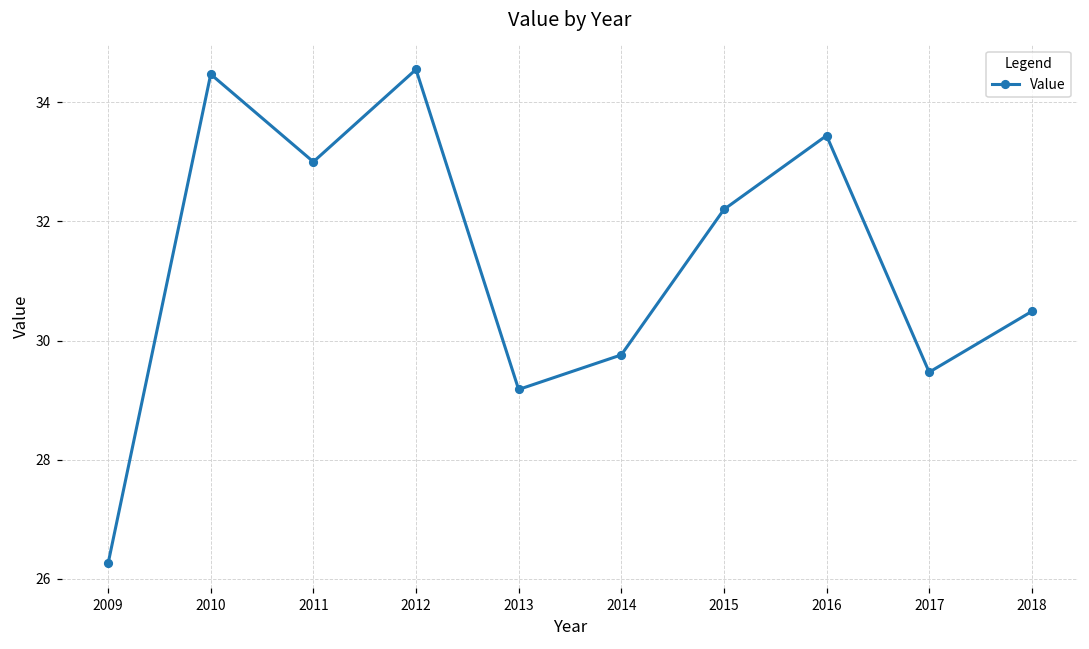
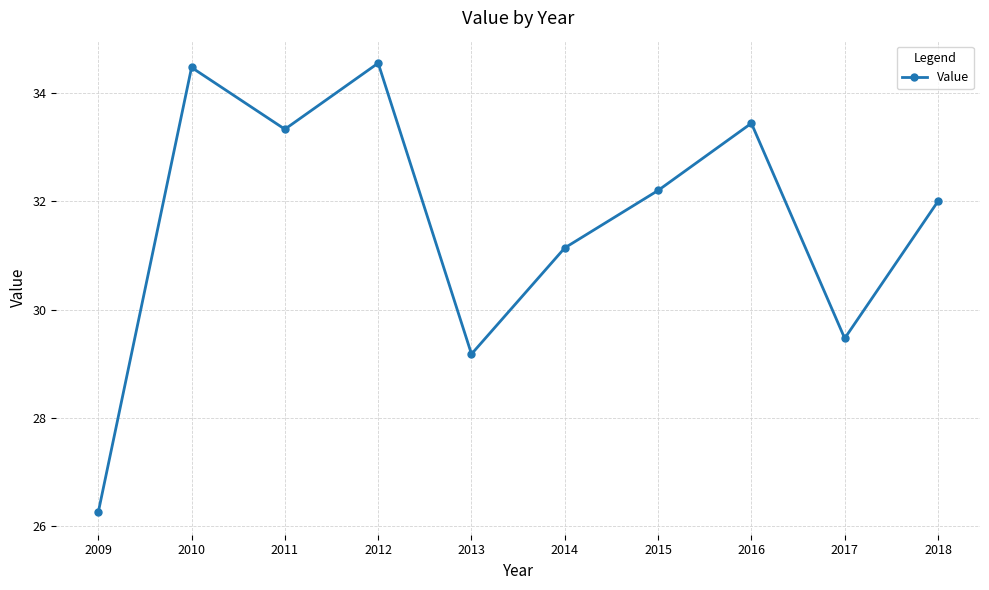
  {
    "2009": 26.3,
    "2010": 34.5,
-   "2011": 33.0,
+   "2011": 33.3,
    "2012": 34.6,
    "2013": 29.2,
-   "2014": 29.8,
+   "2014": 31.1,
    "2015": 32.2,
    "2016": 33.4,
    "2017": 29.5,
-   "2018": 30.5
+   "2018": 32.0
  }
